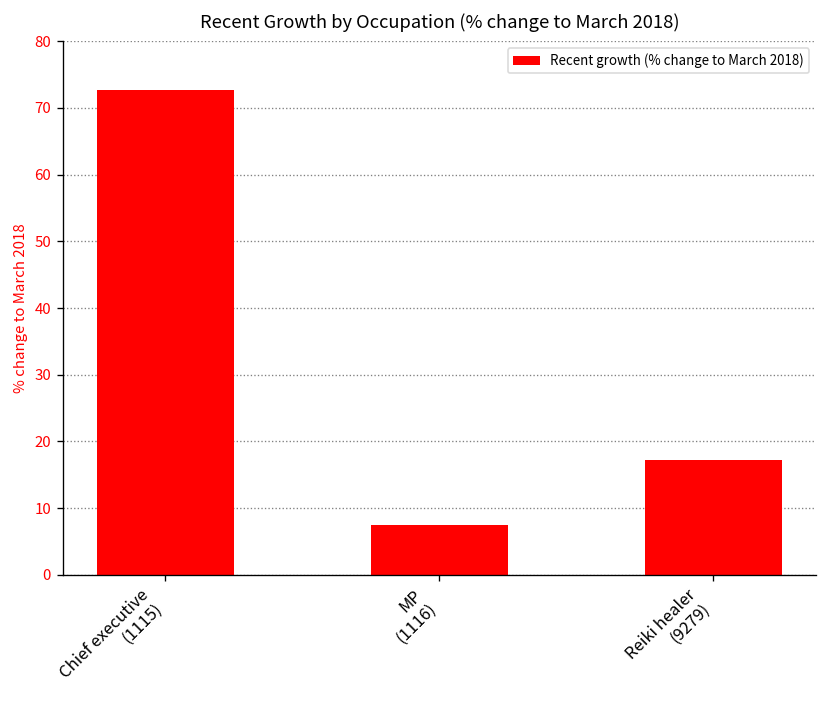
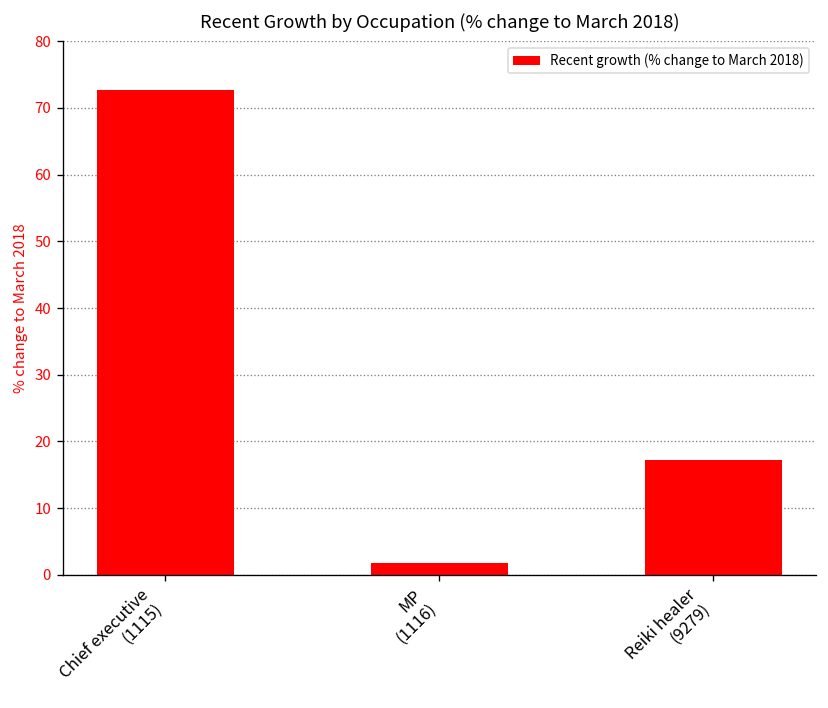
  {
    "Chief executive (1115)": 73,
-   "MP (1116)": 7,
+   "MP (1116)": 2,
    "Reiki healer (9279)": 17
  }
